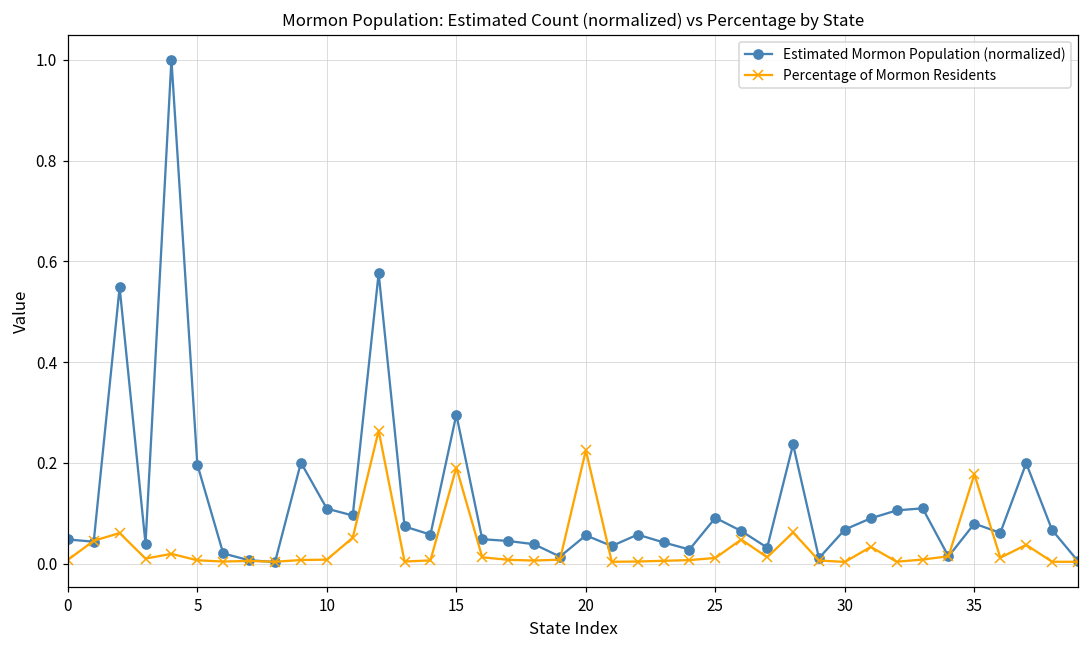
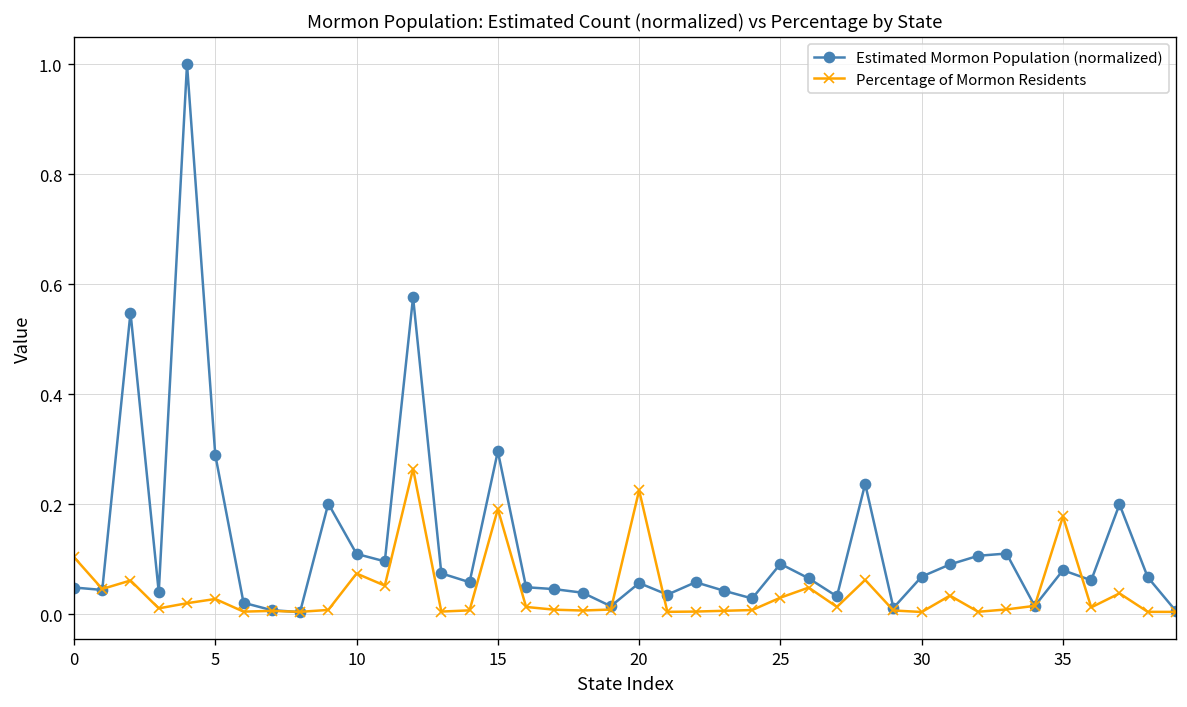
  {
    "Estimated Mormon Population (normalized)": {
      "0": 0.05,
-     "5": 0.20,
+     "5": 0.29,
      "10": 0.11,
      "15": 0.30,
      "20": 0.06,
      "25": 0.09,
      "30": 0.07,
      "35": 0.08
    },
    "Percentage of Mormon Residents": {
-     "0": 0.01,
-     "5": 0.01,
-     "10": 0.01,
+     "0": 0.10,
+     "5": 0.03,
+     "10": 0.07,
      "15": 0.19,
      "20": 0.23,
-     "25": 0.01,
+     "25": 0.03,
      "30": 0.00,
      "35": 0.18
    }
  }
